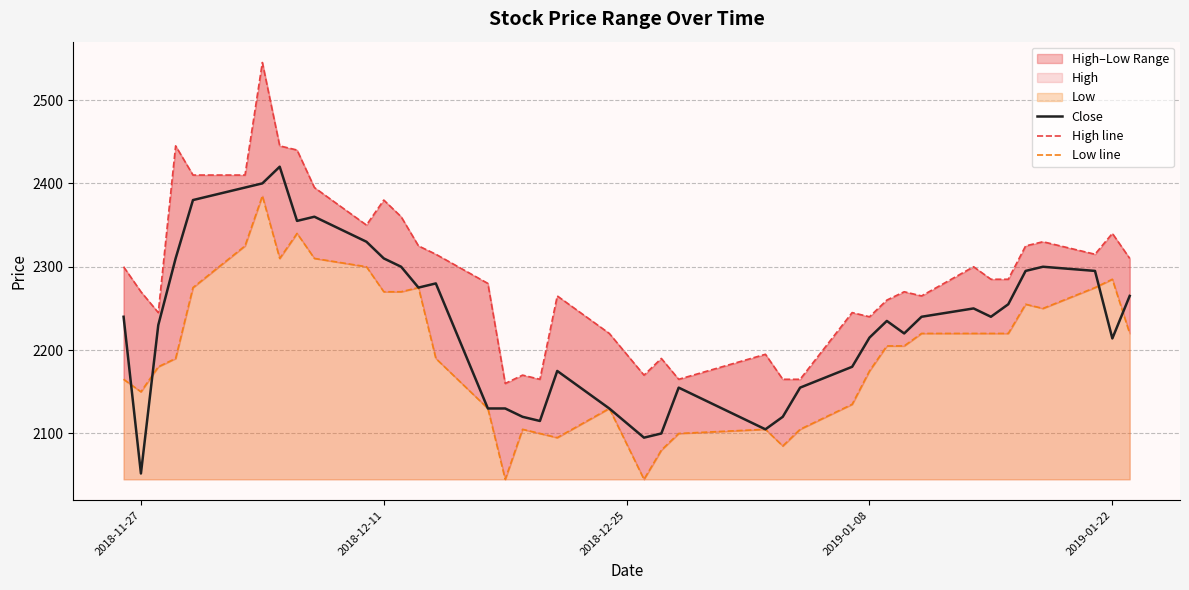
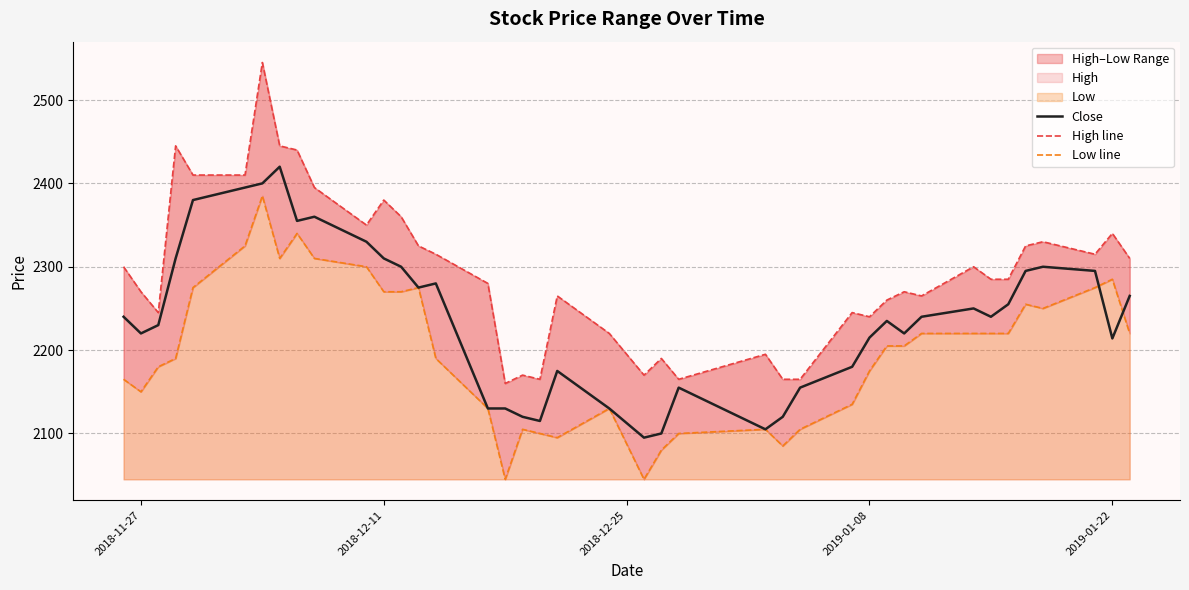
  {
    "Close": {
-     "2018-11-27": 2050,
+     "2018-11-27": 2220,
      "2018-12-11": 2310,
      "2019-01-08": 2220,
      "2019-01-22": 2210
    }
  }
